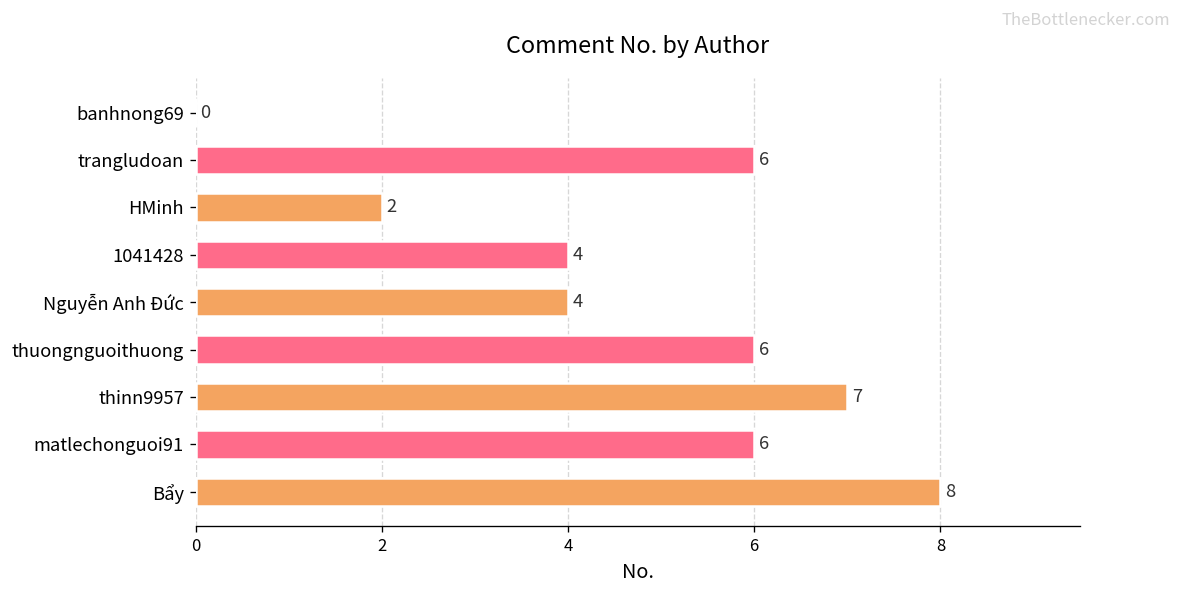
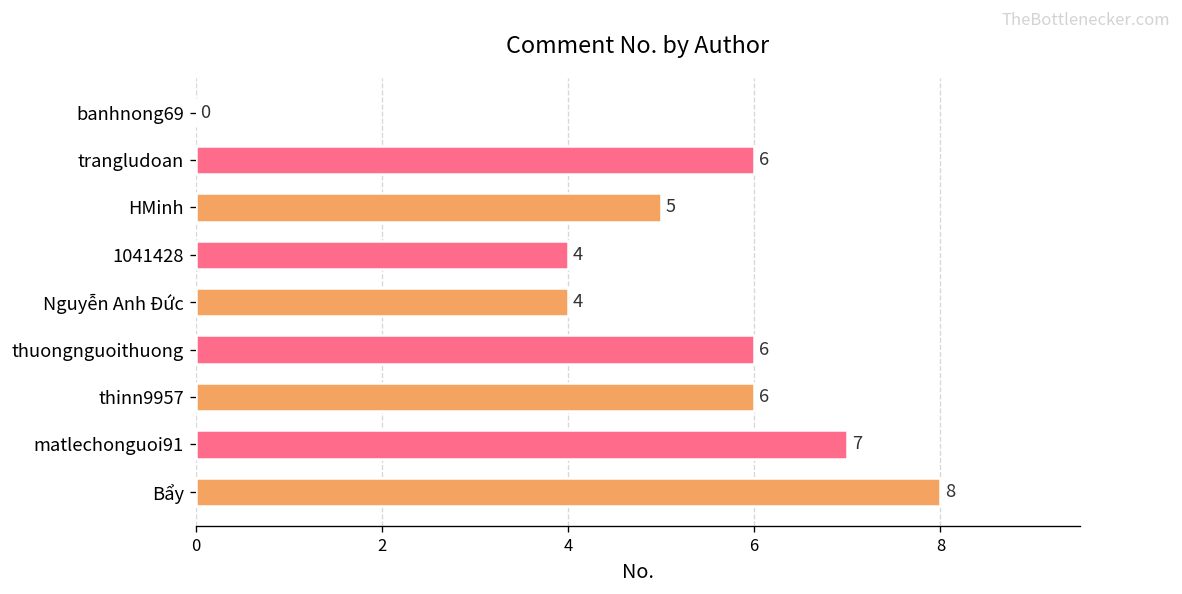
  {
    "banhnong69": 0,
    "trangludoan": 6,
-   "HMinh": 2,
+   "HMinh": 5,
    "1041428": 4,
    "Nguyễn Anh Đức": 4,
    "thuongnguoithuong": 6,
-   "thinn9957": 7,
-   "matlechonguoi91": 6,
+   "thinn9957": 6,
+   "matlechonguoi91": 7,
    "Bẩy": 8
  }
